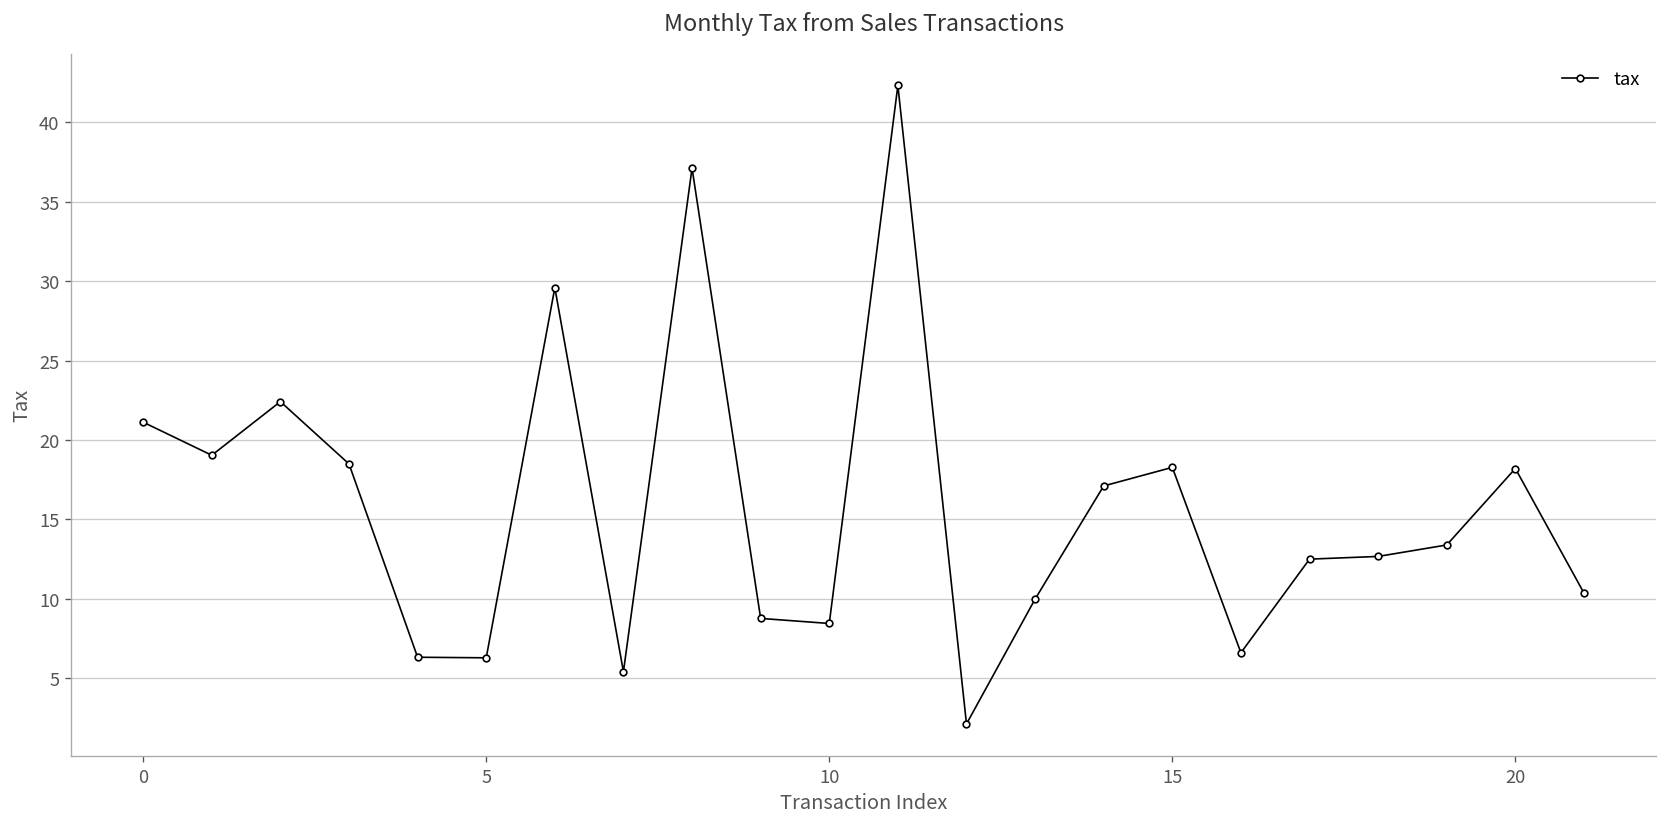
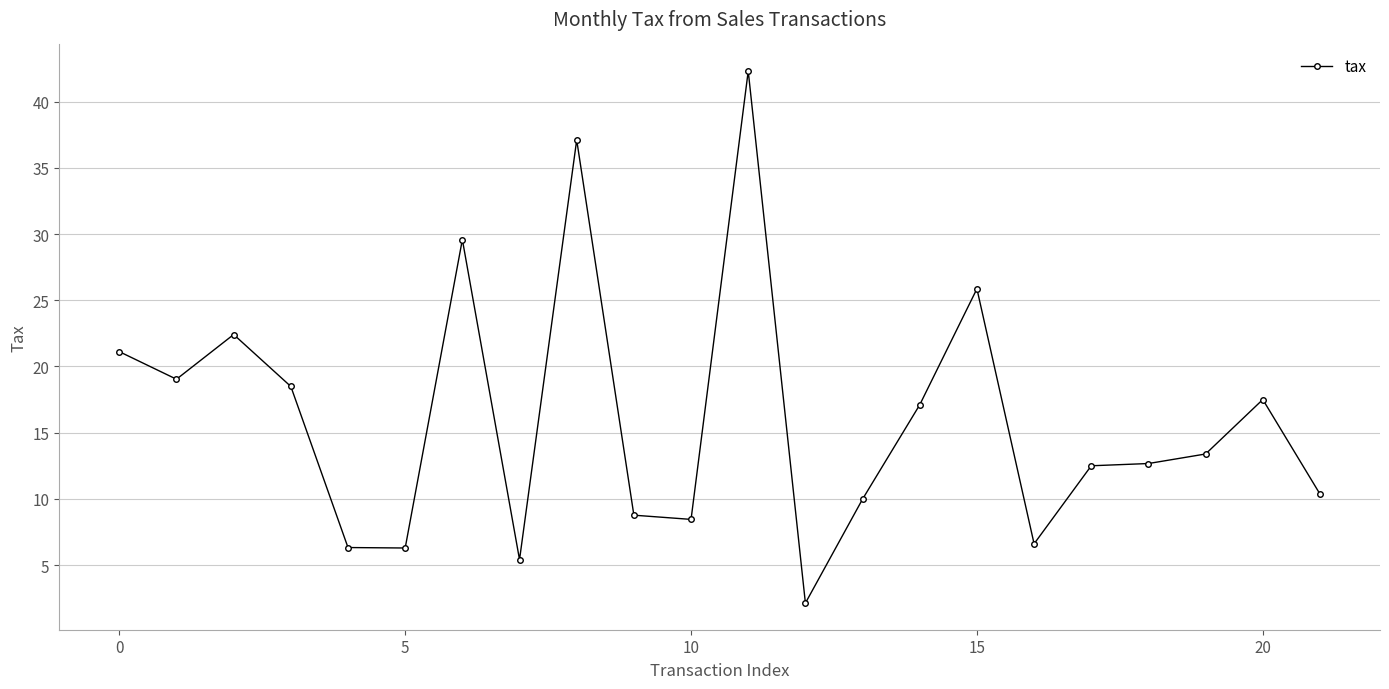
  {
    "0": 21.1,
    "5": 6.3,
    "10": 8.4,
-   "15": 18.3,
-   "20": 18.2
+   "15": 25.9,
+   "20": 17.5
  }
